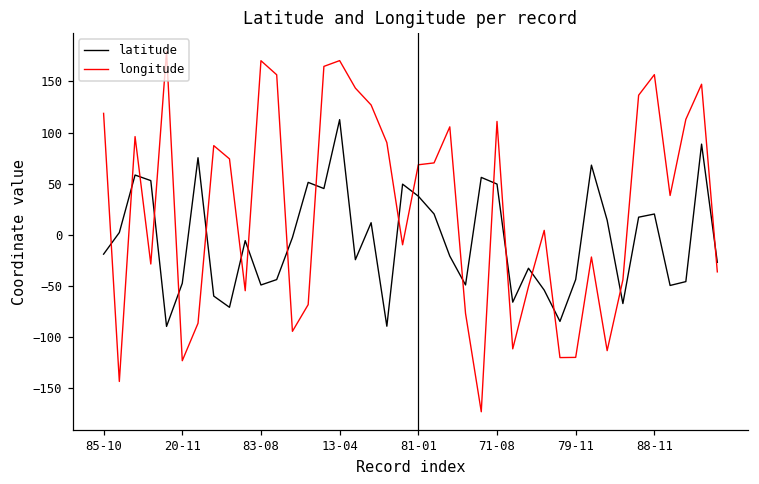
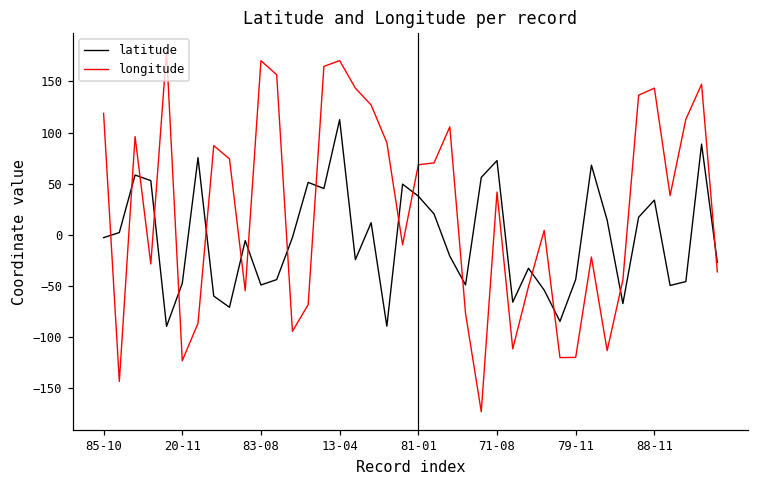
  {
    "latitude": {
-     "85-10": -20,
+     "85-10": 0,
      "20-11": -50,
      "83-08": -50,
      "13-04": 110,
      "81-01": 40,
-     "71-08": 50,
+     "71-08": 70,
      "79-11": -40,
-     "88-11": 20
+     "88-11": 30
    },
    "longitude": {
      "85-10": 120,
      "20-11": -120,
      "83-08": 170,
      "13-04": 170,
      "81-01": 70,
-     "71-08": 110,
+     "71-08": 40,
      "79-11": -120,
-     "88-11": 160
+     "88-11": 140
    }
  }
